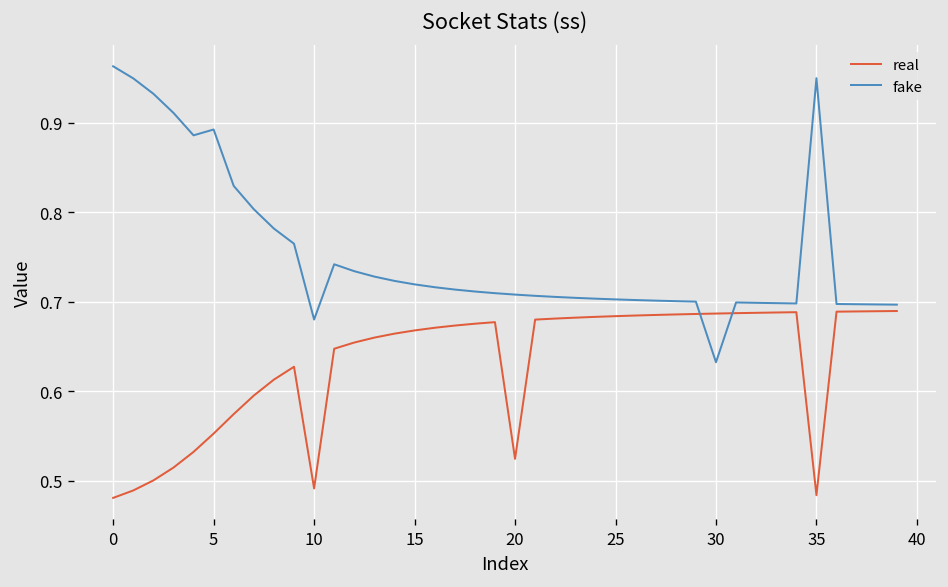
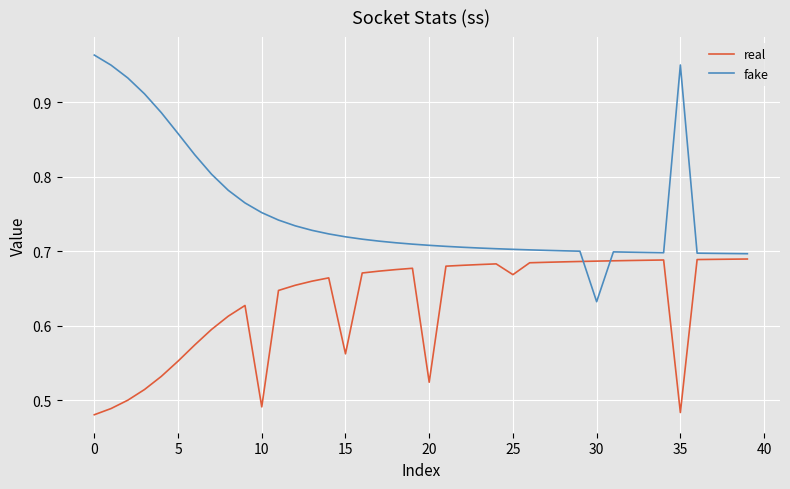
  {
    "real": {
      "0": 0.48,
      "5": 0.55,
      "10": 0.49,
-     "15": 0.67,
+     "15": 0.56,
      "20": 0.52,
-     "25": 0.68,
+     "25": 0.67,
      "30": 0.69,
      "35": 0.48
    },
    "fake": {
      "0": 0.96,
-     "5": 0.89,
-     "10": 0.68,
+     "5": 0.86,
+     "10": 0.75,
      "15": 0.72,
      "20": 0.71,
      "25": 0.70,
      "30": 0.63,
      "35": 0.95
    }
  }
